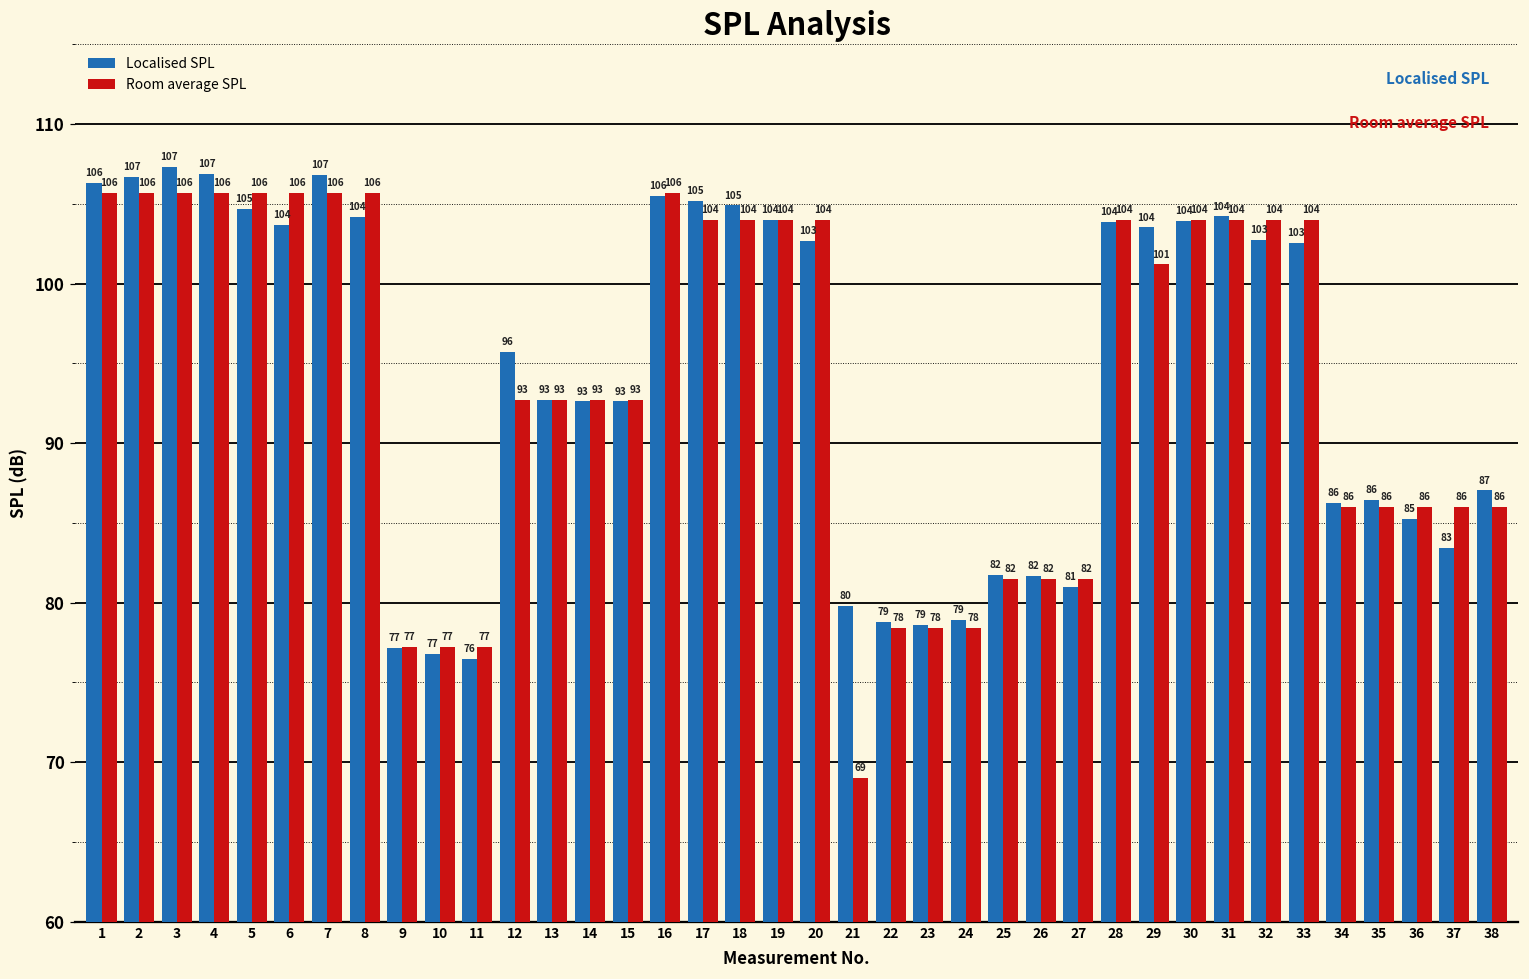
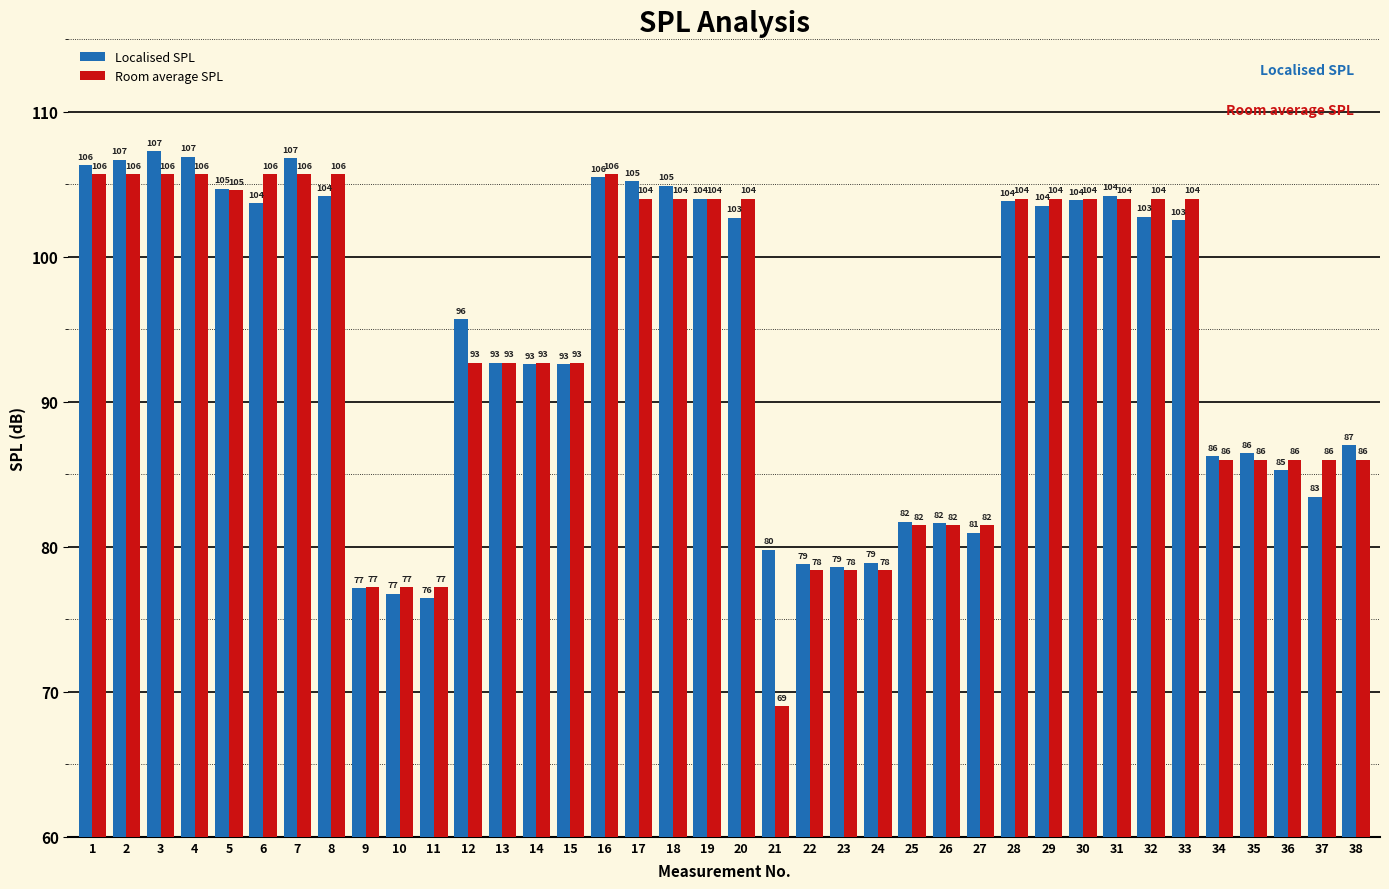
  {
    "Localised SPL": {
      "1": 106,
      "2": 107,
      "3": 107,
      "4": 107,
      "5": 105,
      "6": 104,
      "7": 107,
      "8": 104,
      "9": 77,
      "10": 77,
      "11": 76,
      "12": 96,
      "13": 93,
      "14": 93,
      "15": 93,
      "16": 106,
      "17": 105,
      "18": 105,
      "19": 104,
      "20": 103,
      "21": 80,
      "22": 79,
      "23": 79,
      "24": 79,
      "25": 82,
      "26": 82,
      "27": 81,
      "28": 104,
      "29": 104,
      "30": 104,
      "31": 104,
      "32": 103,
      "33": 103,
      "34": 86,
      "35": 86,
      "36": 85,
      "37": 83,
      "38": 87
    },
    "Room average SPL": {
      "1": 106,
      "2": 106,
      "3": 106,
      "4": 106,
-     "5": 106,
+     "5": 105,
      "6": 106,
      "7": 106,
      "8": 106,
      "9": 77,
      "10": 77,
      "11": 77,
      "12": 93,
      "13": 93,
      "14": 93,
      "15": 93,
      "16": 106,
      "17": 104,
      "18": 104,
      "19": 104,
      "20": 104,
      "21": 69,
      "22": 78,
      "23": 78,
      "24": 78,
      "25": 82,
      "26": 82,
      "27": 82,
      "28": 104,
-     "29": 101,
+     "29": 104,
      "30": 104,
      "31": 104,
      "32": 104,
      "33": 104,
      "34": 86,
      "35": 86,
      "36": 86,
      "37": 86,
      "38": 86
    }
  }
